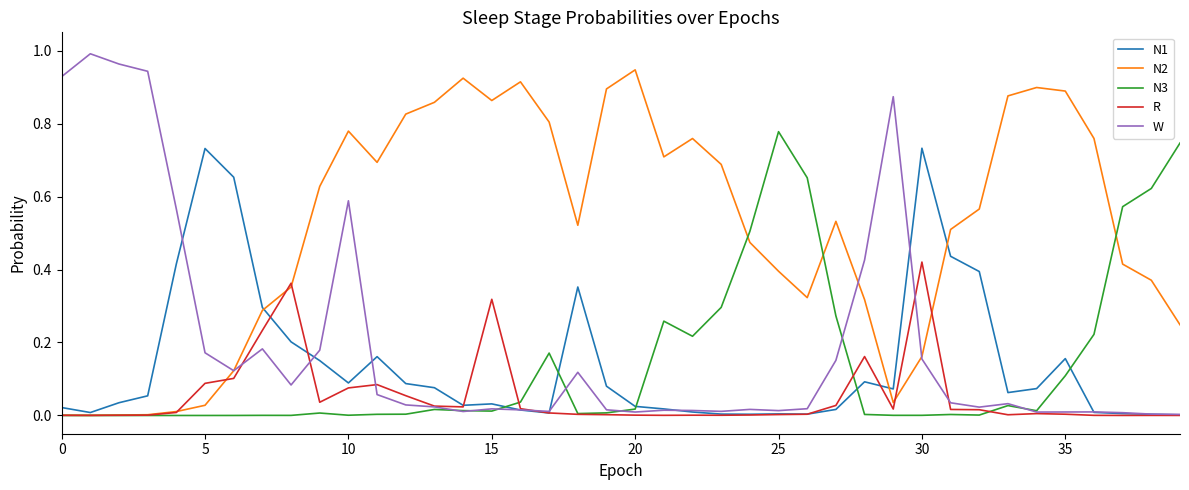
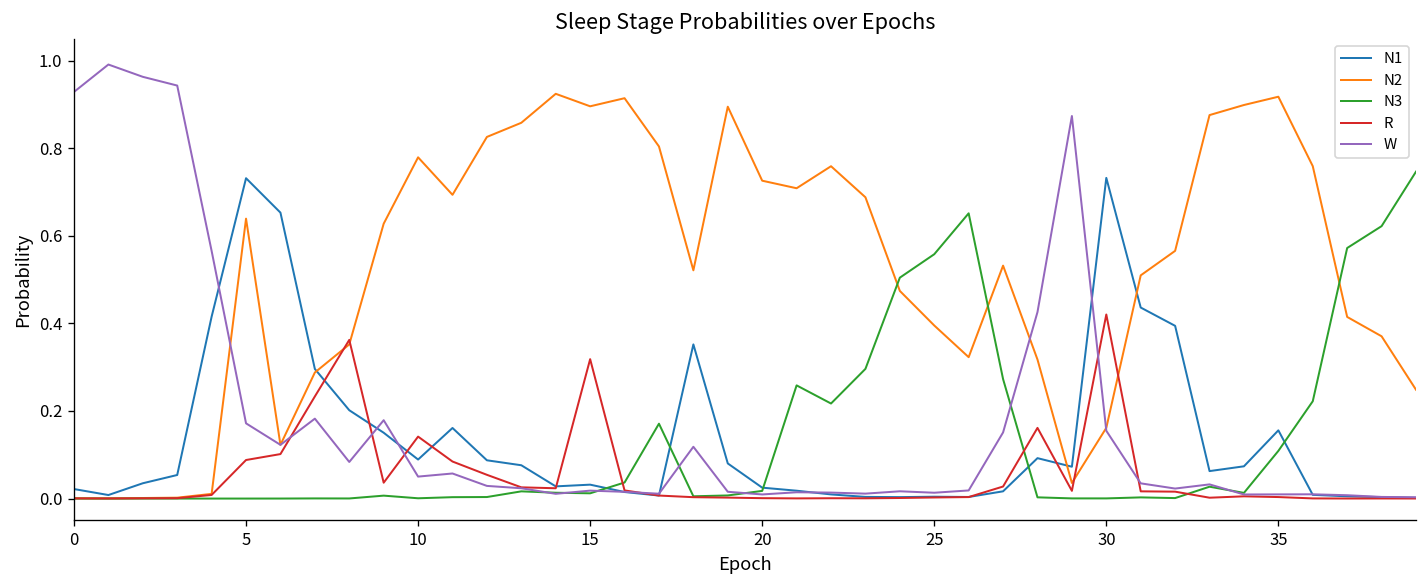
  {
    "N1": {
      "0": 0.02,
      "5": 0.73,
      "10": 0.09,
      "15": 0.03,
      "20": 0.02,
      "30": 0.73,
      "35": 0.16
    },
    "N2": {
-     "5": 0.03,
+     "5": 0.64,
      "10": 0.78,
-     "15": 0.86,
-     "20": 0.95,
+     "15": 0.90,
+     "20": 0.73,
      "25": 0.40,
-     "35": 0.89
+     "35": 0.92
    },
    "N3": {
      "5": 0.00,
      "10": 0.00,
      "20": 0.02,
-     "25": 0.78,
+     "25": 0.56,
      "30": 0.00,
      "35": 0.11
    },
    "R": {
      "5": 0.09,
-     "10": 0.08,
+     "10": 0.14,
      "15": 0.32,
      "20": 0.00,
      "30": 0.42
    },
    "W": {
      "0": 0.93,
      "5": 0.17,
-     "10": 0.59,
+     "10": 0.05,
      "20": 0.01,
      "25": 0.01
    }
  }
